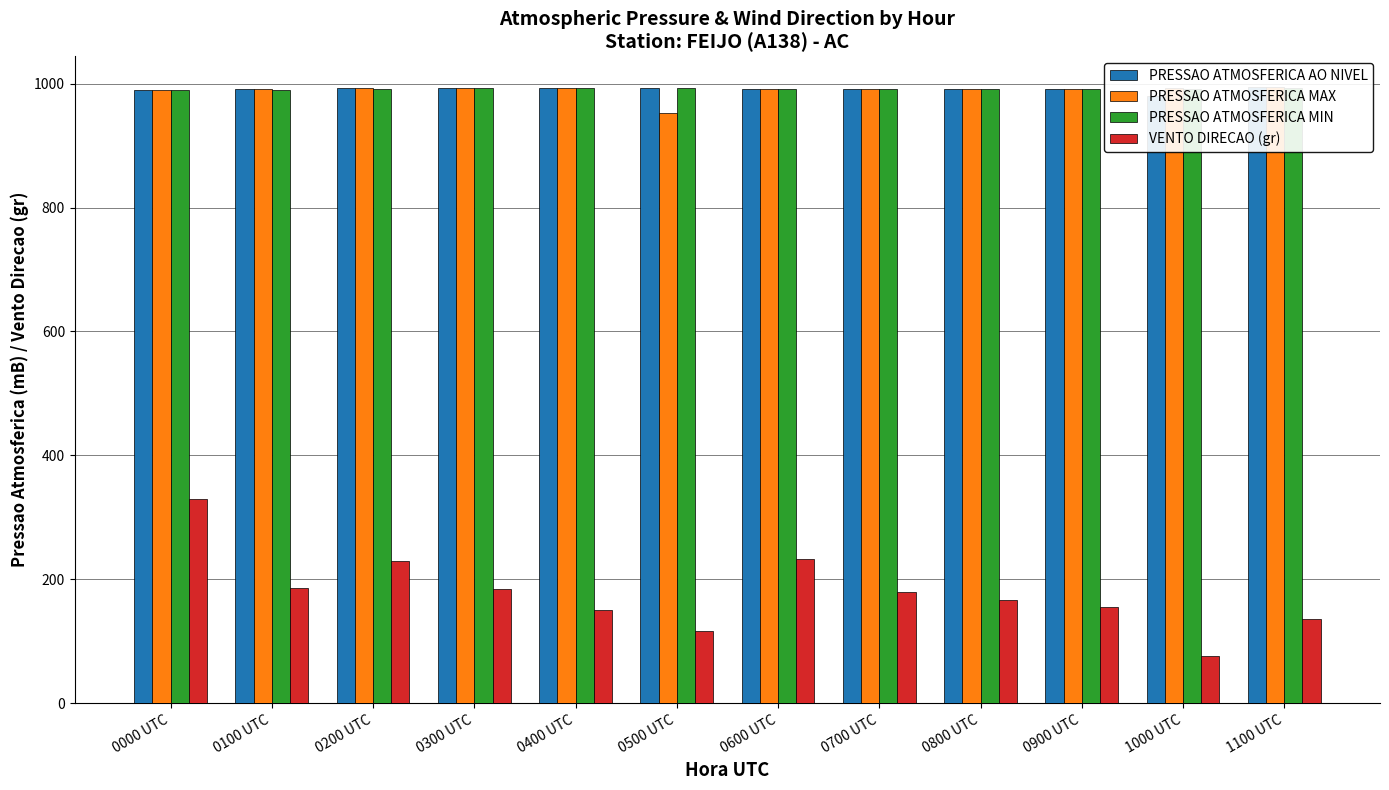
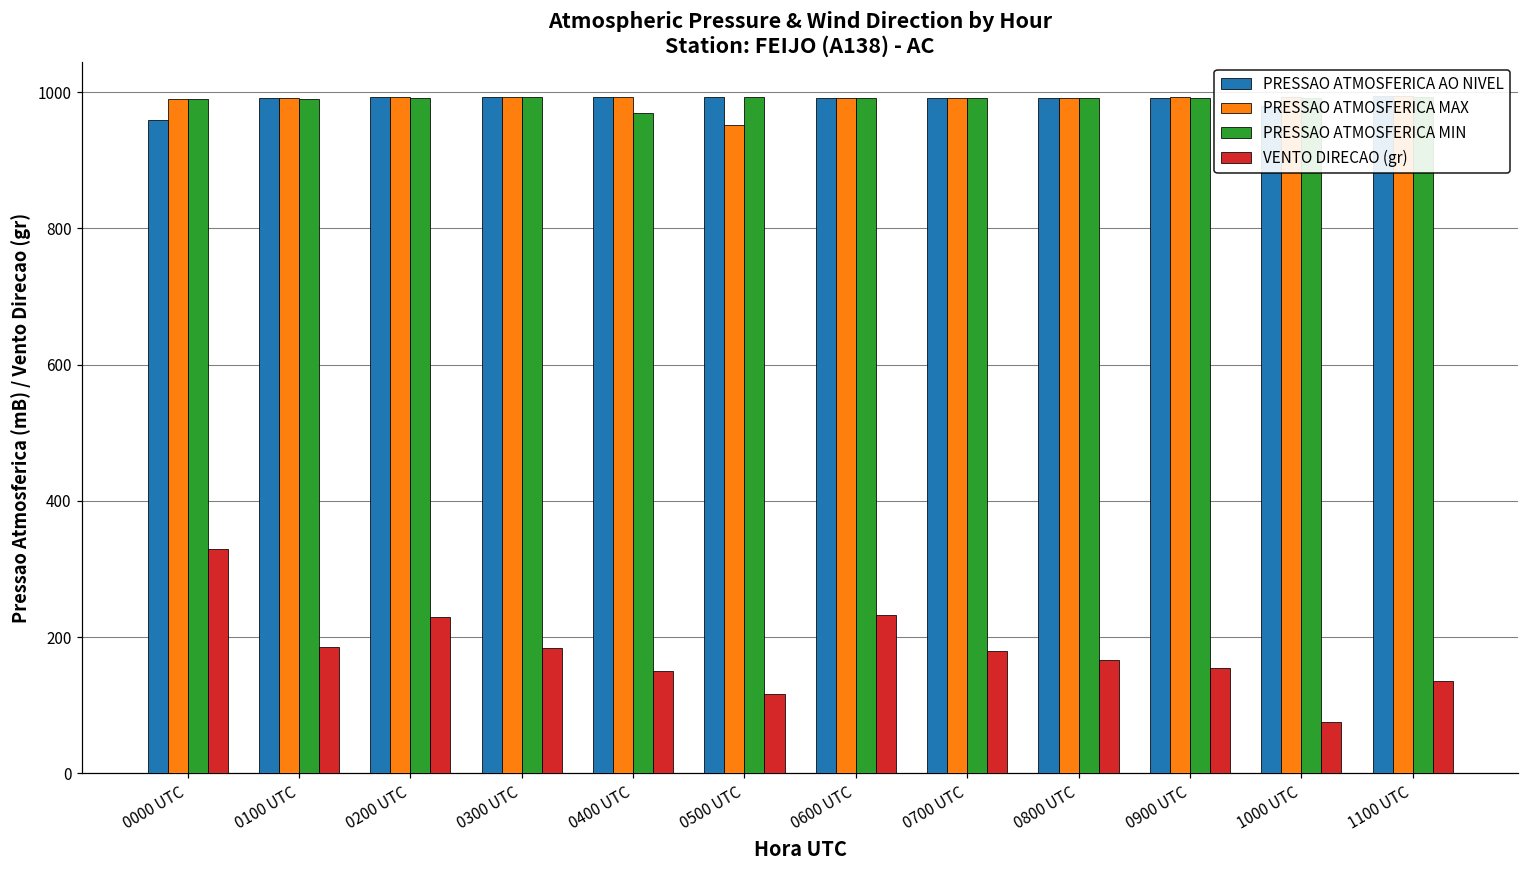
  {
    "PRESSAO ATMOSFERICA AO NIVEL": {
-     "0000 UTC": 990,
+     "0000 UTC": 960,
      "0100 UTC": 990,
      "0200 UTC": 990,
      "0300 UTC": 990,
      "0400 UTC": 990,
      "0500 UTC": 990,
      "0600 UTC": 990,
      "0700 UTC": 990,
      "0800 UTC": 990,
      "0900 UTC": 990
    },
    "PRESSAO ATMOSFERICA MAX": {
      "0000 UTC": 990,
      "0100 UTC": 990,
      "0200 UTC": 990,
      "0300 UTC": 990,
      "0400 UTC": 990,
      "0500 UTC": 950,
      "0600 UTC": 990,
      "0700 UTC": 990,
      "0800 UTC": 990,
      "0900 UTC": 990
    },
    "PRESSAO ATMOSFERICA MIN": {
      "0000 UTC": 990,
      "0100 UTC": 990,
      "0200 UTC": 990,
      "0300 UTC": 990,
-     "0400 UTC": 990,
+     "0400 UTC": 970,
      "0500 UTC": 990,
      "0600 UTC": 990,
      "0700 UTC": 990,
      "0800 UTC": 990,
      "0900 UTC": 990
    },
    "VENTO DIRECAO (gr)": {
      "0000 UTC": 330,
      "0100 UTC": 190,
      "0200 UTC": 230,
      "0300 UTC": 180,
      "0400 UTC": 150,
      "0500 UTC": 120,
      "0600 UTC": 230,
      "0700 UTC": 180,
      "0800 UTC": 170,
      "0900 UTC": 160,
      "1000 UTC": 80,
      "1100 UTC": 140
    }
  }
